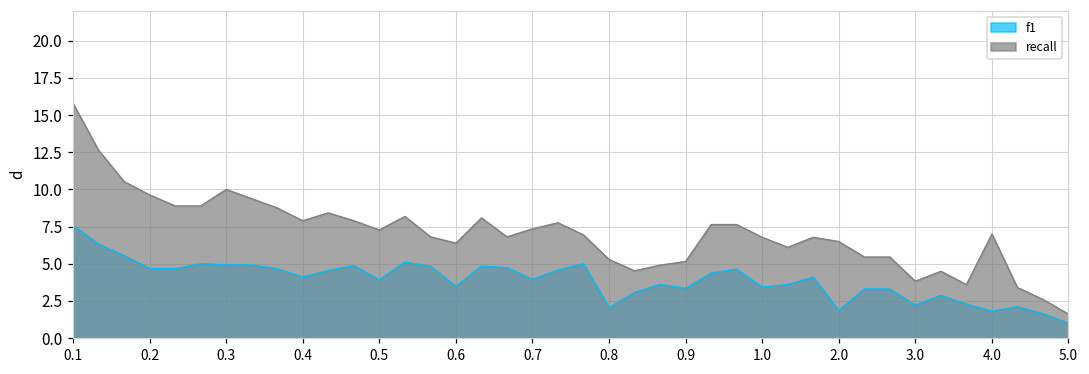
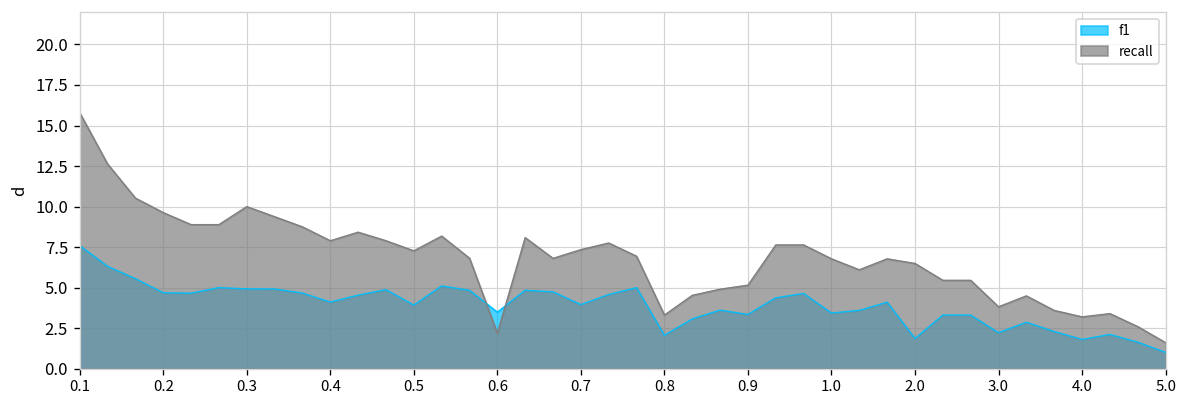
  {
    "f1": {
      "0.1": 7.6,
      "0.2": 4.7,
      "0.3": 4.9,
      "0.4": 4.1,
      "0.5": 3.9,
      "0.6": 3.5,
      "0.7": 4.0,
      "0.8": 2.1,
      "0.9": 3.3,
      "1.0": 3.4,
      "2.0": 1.9,
      "3.0": 2.2,
      "4.0": 1.8,
      "5.0": 1.0
    },
    "recall": {
      "0.1": 15.8,
      "0.2": 9.6,
      "0.3": 10.0,
      "0.4": 7.9,
      "0.5": 7.3,
-     "0.6": 6.4,
+     "0.6": 2.2,
      "0.7": 7.3,
-     "0.8": 5.3,
+     "0.8": 3.3,
      "0.9": 5.2,
      "1.0": 6.8,
      "2.0": 6.5,
      "3.0": 3.8,
-     "4.0": 7.0,
+     "4.0": 3.2,
      "5.0": 1.6
    }
  }
